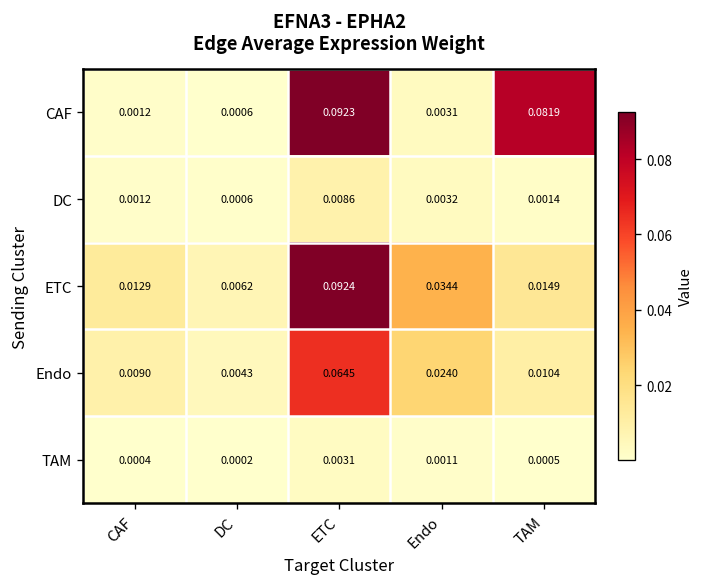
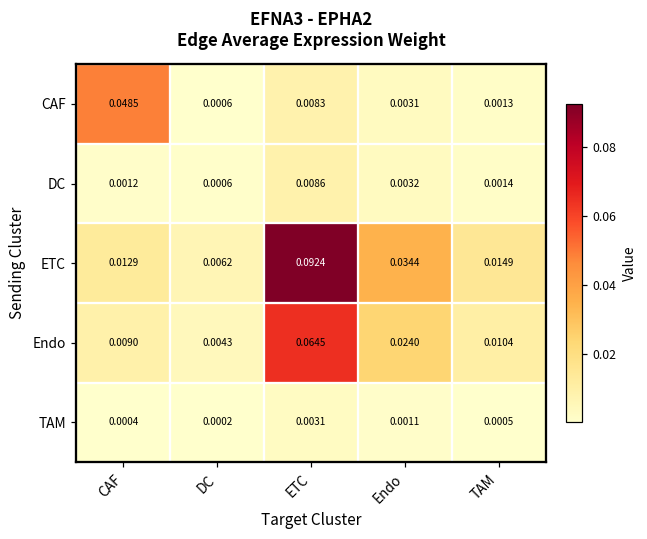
  {
    "CAF": {
-     "CAF": 0.0012,
+     "CAF": 0.0485,
      "DC": 0.0006,
-     "ETC": 0.0923,
+     "ETC": 0.0083,
      "Endo": 0.0031,
-     "TAM": 0.0819
+     "TAM": 0.0013
    },
    "DC": {
      "CAF": 0.0012,
      "DC": 0.0006,
      "ETC": 0.0086,
      "Endo": 0.0032,
      "TAM": 0.0014
    },
    "ETC": {
      "CAF": 0.0129,
      "DC": 0.0062,
      "ETC": 0.0924,
      "Endo": 0.0344,
      "TAM": 0.0149
    },
    "Endo": {
      "CAF": 0.0090,
      "DC": 0.0043,
      "ETC": 0.0645,
      "Endo": 0.0240,
      "TAM": 0.0104
    },
    "TAM": {
      "CAF": 0.0004,
      "DC": 0.0002,
      "ETC": 0.0031,
      "Endo": 0.0011,
      "TAM": 0.0005
    }
  }
